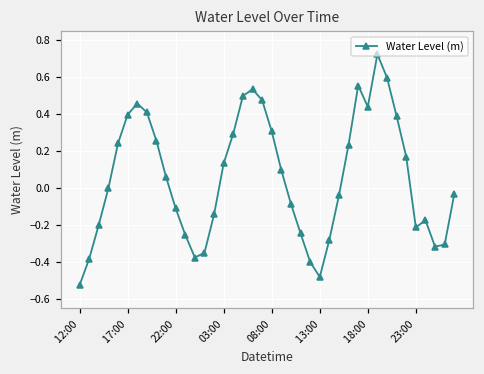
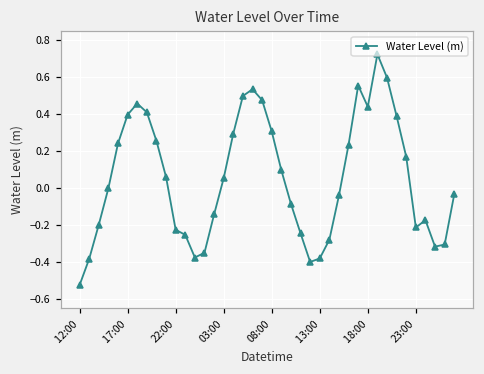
  {
    "12:00": -0.52,
    "17:00": 0.39,
-   "22:00": -0.11,
-   "03:00": 0.13,
+   "22:00": -0.23,
+   "03:00": 0.05,
    "08:00": 0.30,
-   "13:00": -0.48,
+   "13:00": -0.38,
    "18:00": 0.44,
    "23:00": -0.21
  }
